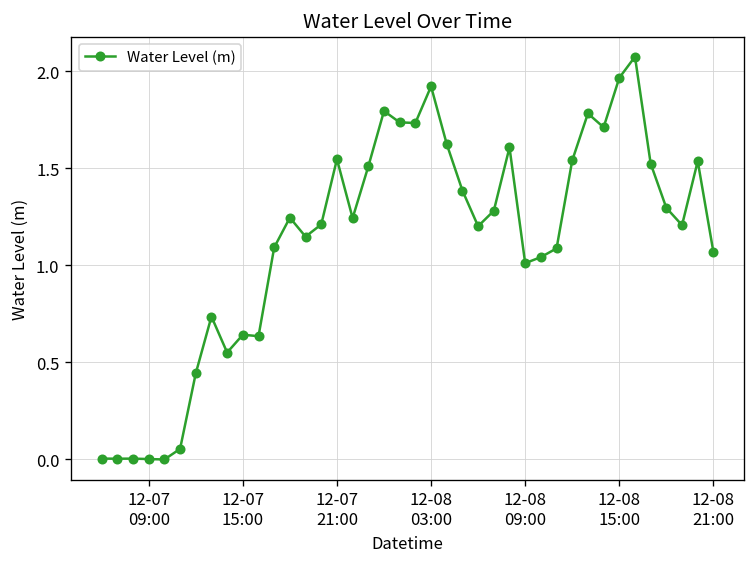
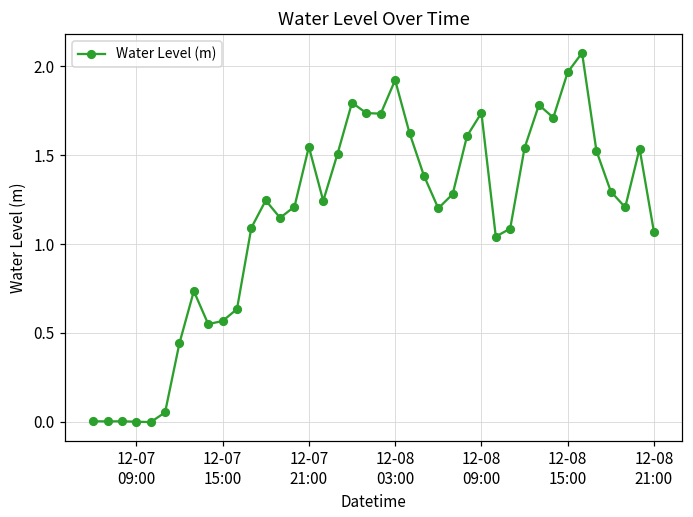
  {
    "12-07 09:00": 0.00,
-   "12-07 15:00": 0.64,
+   "12-07 15:00": 0.57,
    "12-07 21:00": 1.55,
    "12-08 03:00": 1.92,
-   "12-08 09:00": 1.01,
+   "12-08 09:00": 1.74,
    "12-08 15:00": 1.97,
    "12-08 21:00": 1.07
  }
